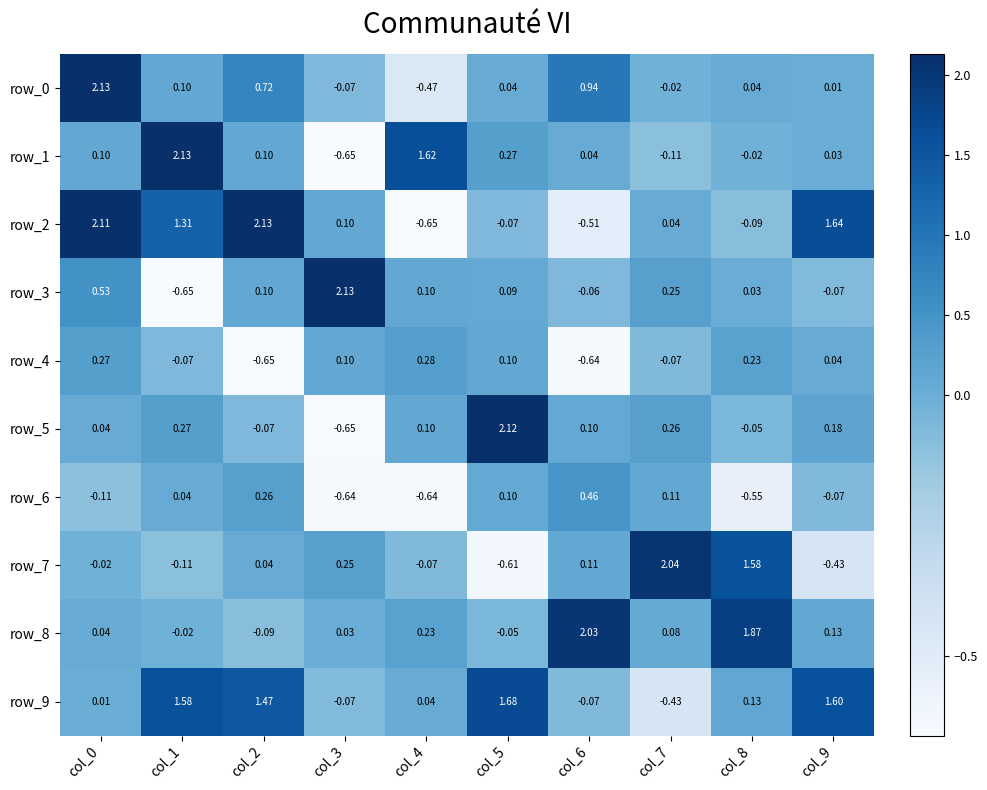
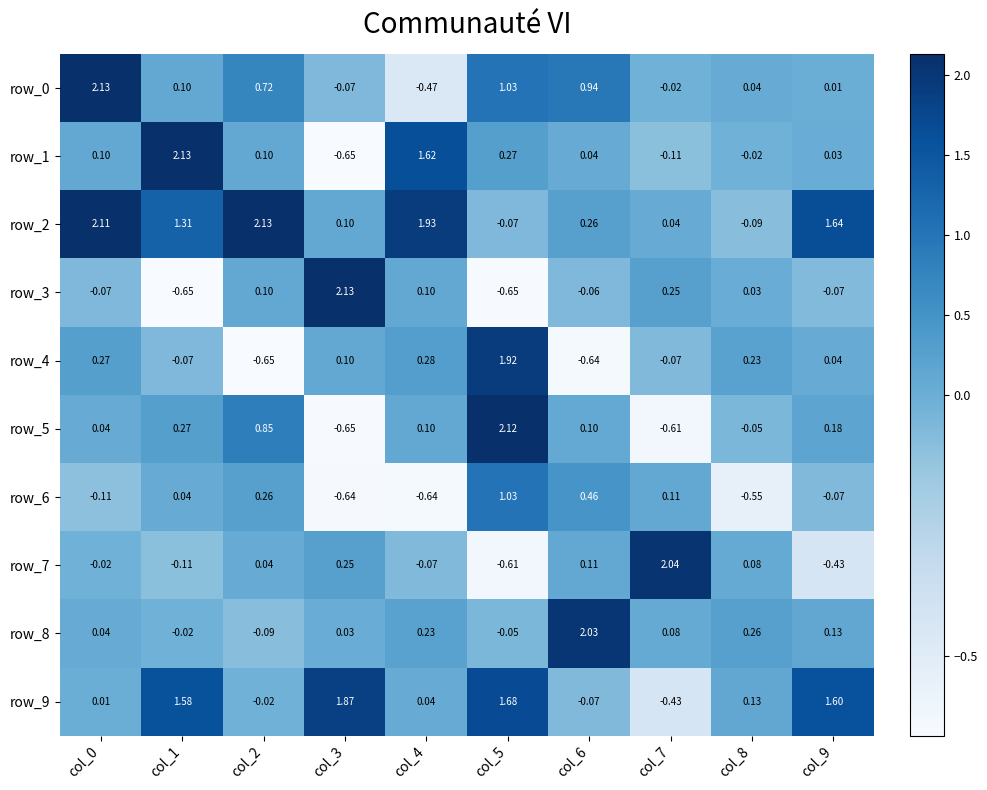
  {
    "row_0": {
      "col_0": 2.13,
      "col_1": 0.10,
      "col_2": 0.72,
      "col_3": -0.07,
      "col_4": -0.47,
-     "col_5": 0.04,
+     "col_5": 1.03,
      "col_6": 0.94,
      "col_7": -0.02,
      "col_8": 0.04,
      "col_9": 0.01
    },
    "row_1": {
      "col_0": 0.10,
      "col_1": 2.13,
      "col_2": 0.10,
      "col_3": -0.65,
      "col_4": 1.62,
      "col_5": 0.27,
      "col_6": 0.04,
      "col_7": -0.11,
      "col_8": -0.02,
      "col_9": 0.03
    },
    "row_2": {
      "col_0": 2.11,
      "col_1": 1.31,
      "col_2": 2.13,
      "col_3": 0.10,
-     "col_4": -0.65,
+     "col_4": 1.93,
      "col_5": -0.07,
-     "col_6": -0.51,
+     "col_6": 0.26,
      "col_7": 0.04,
      "col_8": -0.09,
      "col_9": 1.64
    },
    "row_3": {
-     "col_0": 0.53,
+     "col_0": -0.07,
      "col_1": -0.65,
      "col_2": 0.10,
      "col_3": 2.13,
      "col_4": 0.10,
-     "col_5": 0.09,
+     "col_5": -0.65,
      "col_6": -0.06,
      "col_7": 0.25,
      "col_8": 0.03,
      "col_9": -0.07
    },
    "row_4": {
      "col_0": 0.27,
      "col_1": -0.07,
      "col_2": -0.65,
      "col_3": 0.10,
      "col_4": 0.28,
-     "col_5": 0.10,
+     "col_5": 1.92,
      "col_6": -0.64,
      "col_7": -0.07,
      "col_8": 0.23,
      "col_9": 0.04
    },
    "row_5": {
      "col_0": 0.04,
      "col_1": 0.27,
-     "col_2": -0.07,
+     "col_2": 0.85,
      "col_3": -0.65,
      "col_4": 0.10,
      "col_5": 2.12,
      "col_6": 0.10,
-     "col_7": 0.26,
+     "col_7": -0.61,
      "col_8": -0.05,
      "col_9": 0.18
    },
    "row_6": {
      "col_0": -0.11,
      "col_1": 0.04,
      "col_2": 0.26,
      "col_3": -0.64,
      "col_4": -0.64,
-     "col_5": 0.10,
+     "col_5": 1.03,
      "col_6": 0.46,
      "col_7": 0.11,
      "col_8": -0.55,
      "col_9": -0.07
    },
    "row_7": {
      "col_0": -0.02,
      "col_1": -0.11,
      "col_2": 0.04,
      "col_3": 0.25,
      "col_4": -0.07,
      "col_5": -0.61,
      "col_6": 0.11,
      "col_7": 2.04,
-     "col_8": 1.58,
+     "col_8": 0.08,
      "col_9": -0.43
    },
    "row_8": {
      "col_0": 0.04,
      "col_1": -0.02,
      "col_2": -0.09,
      "col_3": 0.03,
      "col_4": 0.23,
      "col_5": -0.05,
      "col_6": 2.03,
      "col_7": 0.08,
-     "col_8": 1.87,
+     "col_8": 0.26,
      "col_9": 0.13
    },
    "row_9": {
      "col_0": 0.01,
      "col_1": 1.58,
-     "col_2": 1.47,
-     "col_3": -0.07,
+     "col_2": -0.02,
+     "col_3": 1.87,
      "col_4": 0.04,
      "col_5": 1.68,
      "col_6": -0.07,
      "col_7": -0.43,
      "col_8": 0.13,
      "col_9": 1.60
    }
  }
